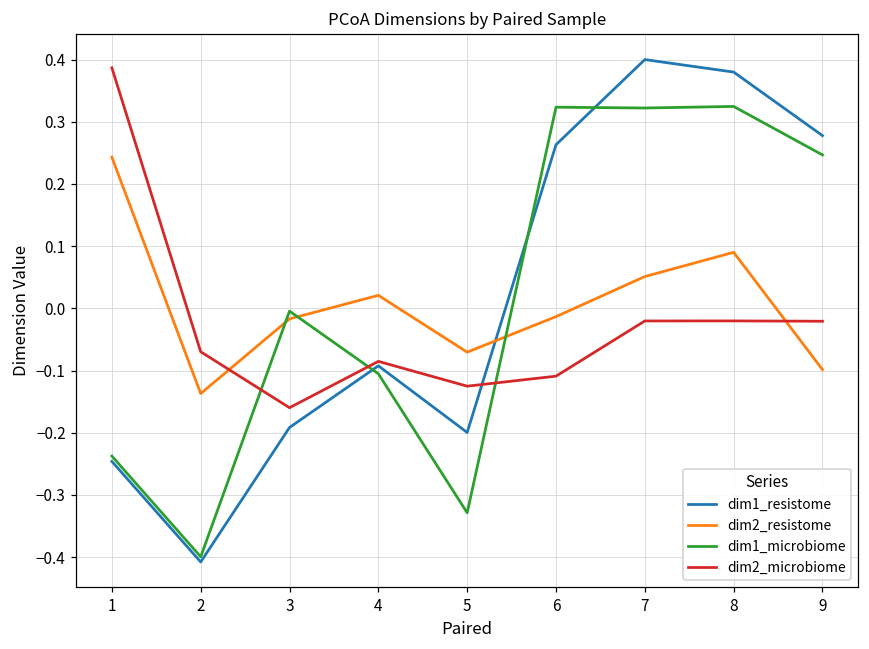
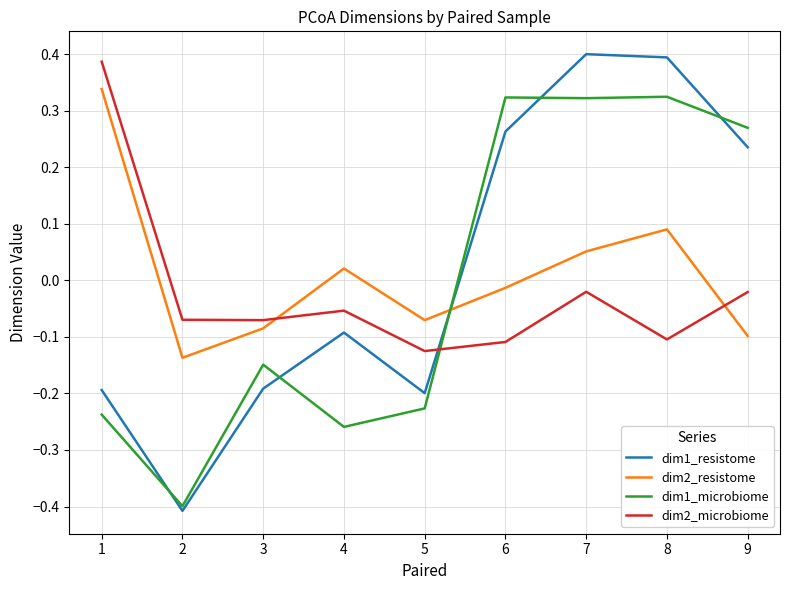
  {
    "dim1_resistome": {
-     "1": -0.25,
+     "1": -0.19,
      "2": -0.41,
      "3": -0.19,
      "4": -0.09,
      "5": -0.20,
      "6": 0.26,
      "7": 0.40,
-     "8": 0.38,
-     "9": 0.28
+     "8": 0.39,
+     "9": 0.24
    },
    "dim2_resistome": {
-     "1": 0.24,
+     "1": 0.34,
      "2": -0.14,
-     "3": -0.02,
+     "3": -0.08,
      "4": 0.02,
      "5": -0.07,
      "6": -0.01,
      "7": 0.05,
      "8": 0.09,
      "9": -0.10
    },
    "dim1_microbiome": {
      "1": -0.24,
      "2": -0.40,
-     "3": 0.00,
-     "4": -0.11,
-     "5": -0.33,
+     "3": -0.15,
+     "4": -0.26,
+     "5": -0.23,
      "6": 0.32,
      "7": 0.32,
      "8": 0.32,
-     "9": 0.25
+     "9": 0.27
    },
    "dim2_microbiome": {
      "1": 0.39,
      "2": -0.07,
-     "3": -0.16,
-     "4": -0.09,
+     "3": -0.07,
+     "4": -0.05,
      "5": -0.13,
      "6": -0.11,
      "7": -0.02,
-     "8": -0.02,
+     "8": -0.10,
      "9": -0.02
    }
  }
